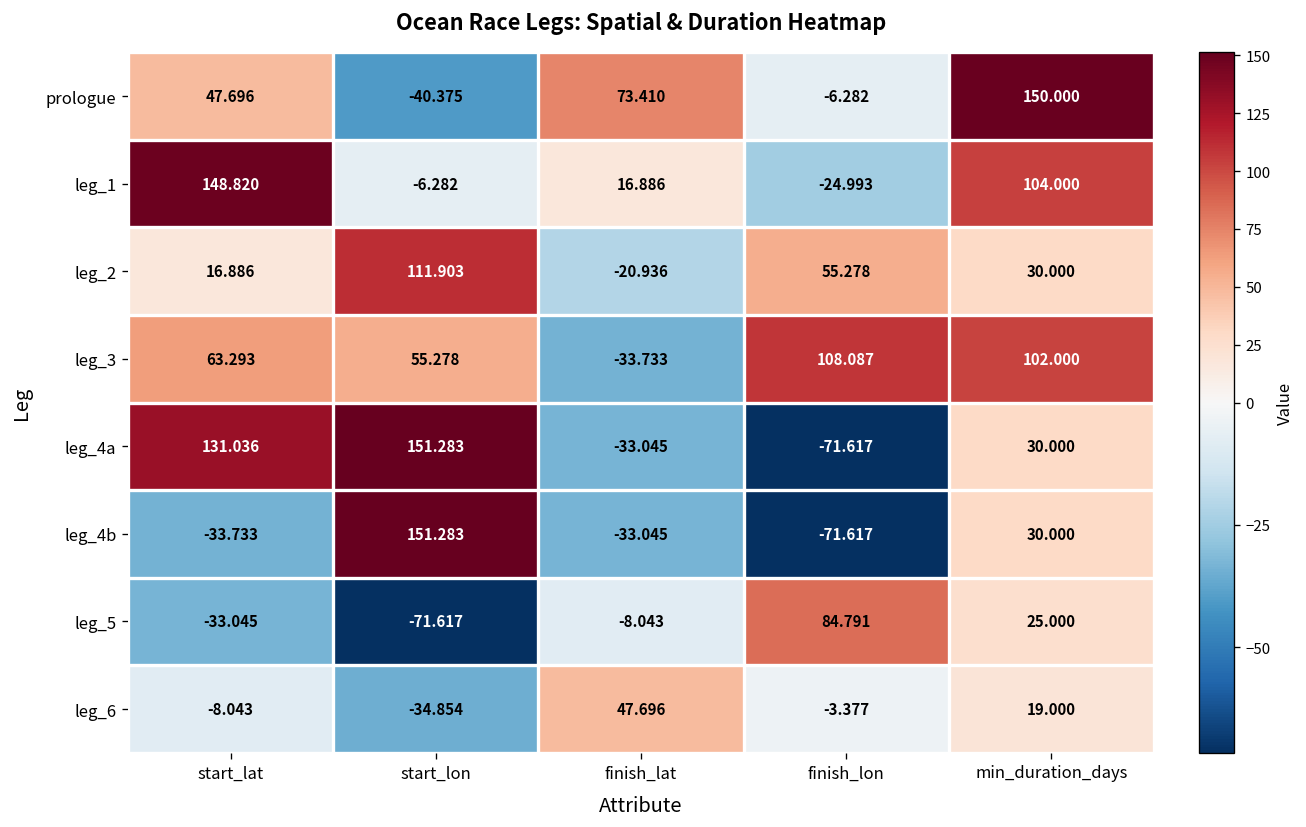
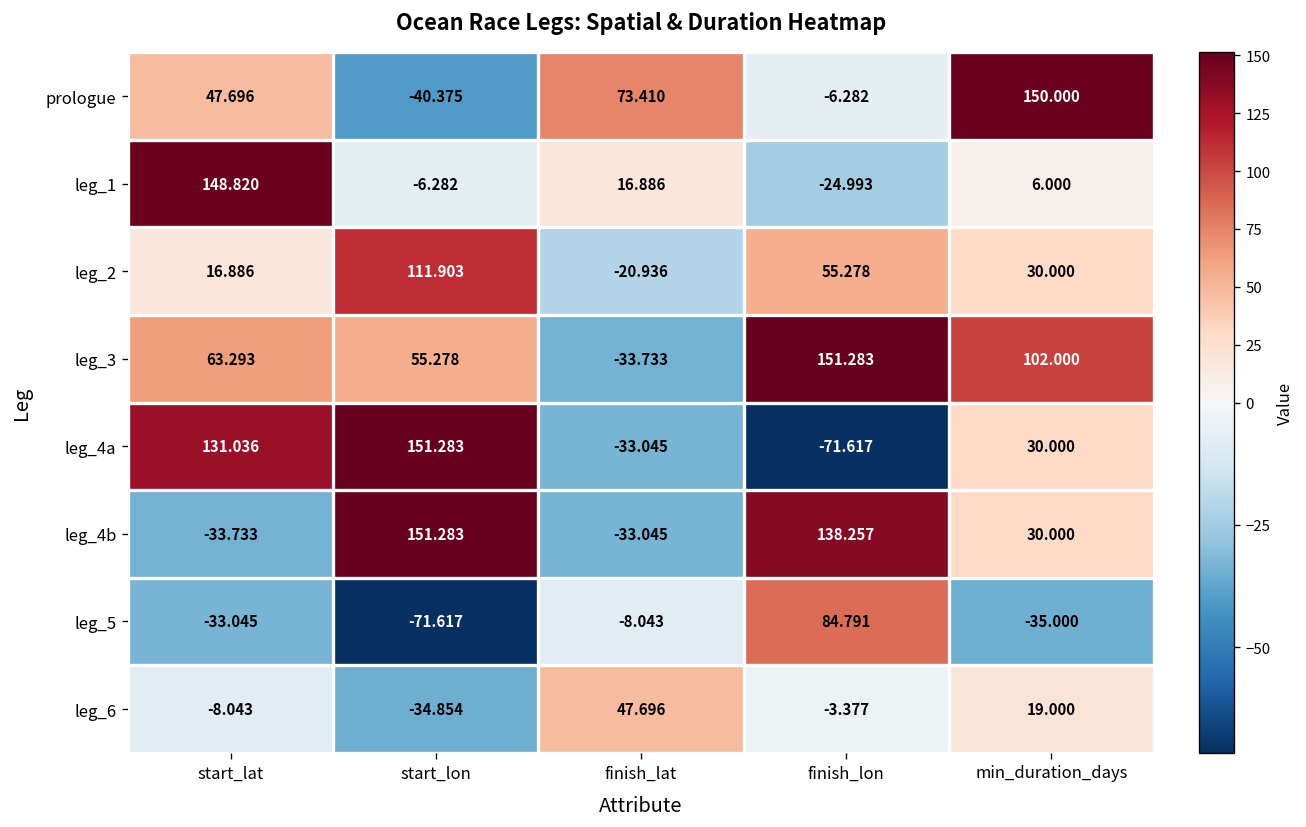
  {
    "prologue": {
      "start_lat": 47.696,
      "start_lon": -40.375,
      "finish_lat": 73.410,
      "finish_lon": -6.282,
      "min_duration_days": 150.000
    },
    "leg_1": {
      "start_lat": 148.820,
      "start_lon": -6.282,
      "finish_lat": 16.886,
      "finish_lon": -24.993,
-     "min_duration_days": 104.000
+     "min_duration_days": 6.000
    },
    "leg_2": {
      "start_lat": 16.886,
      "start_lon": 111.903,
      "finish_lat": -20.936,
      "finish_lon": 55.278,
      "min_duration_days": 30.000
    },
    "leg_3": {
      "start_lat": 63.293,
      "start_lon": 55.278,
      "finish_lat": -33.733,
-     "finish_lon": 108.087,
+     "finish_lon": 151.283,
      "min_duration_days": 102.000
    },
    "leg_4a": {
      "start_lat": 131.036,
      "start_lon": 151.283,
      "finish_lat": -33.045,
      "finish_lon": -71.617,
      "min_duration_days": 30.000
    },
    "leg_4b": {
      "start_lat": -33.733,
      "start_lon": 151.283,
      "finish_lat": -33.045,
-     "finish_lon": -71.617,
+     "finish_lon": 138.257,
      "min_duration_days": 30.000
    },
    "leg_5": {
      "start_lat": -33.045,
      "start_lon": -71.617,
      "finish_lat": -8.043,
      "finish_lon": 84.791,
-     "min_duration_days": 25.000
+     "min_duration_days": -35.000
    },
    "leg_6": {
      "start_lat": -8.043,
      "start_lon": -34.854,
      "finish_lat": 47.696,
      "finish_lon": -3.377,
      "min_duration_days": 19.000
    }
  }
